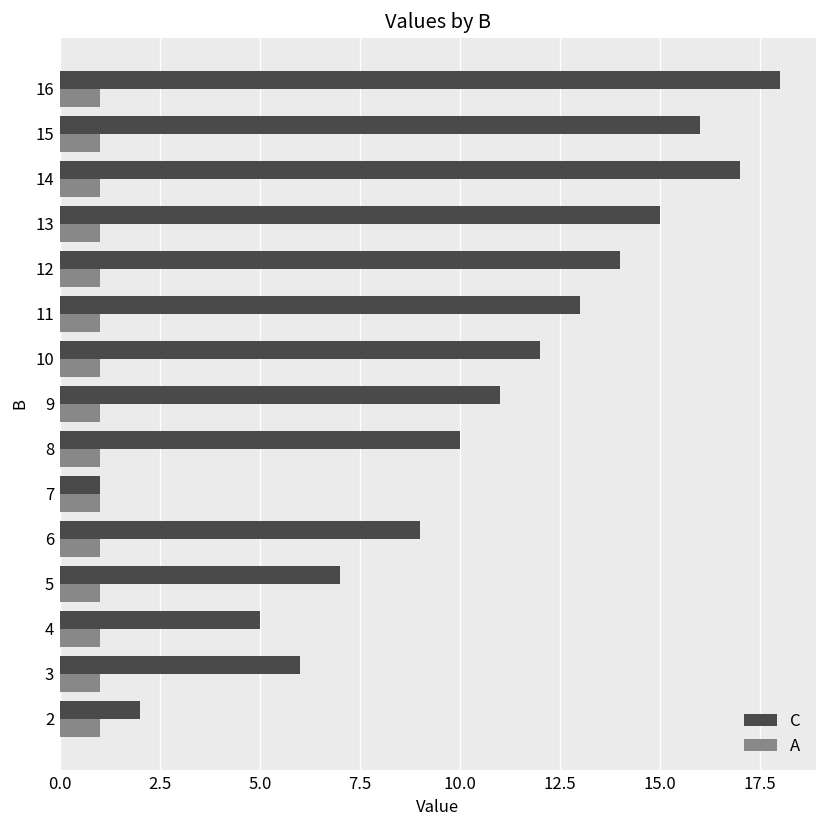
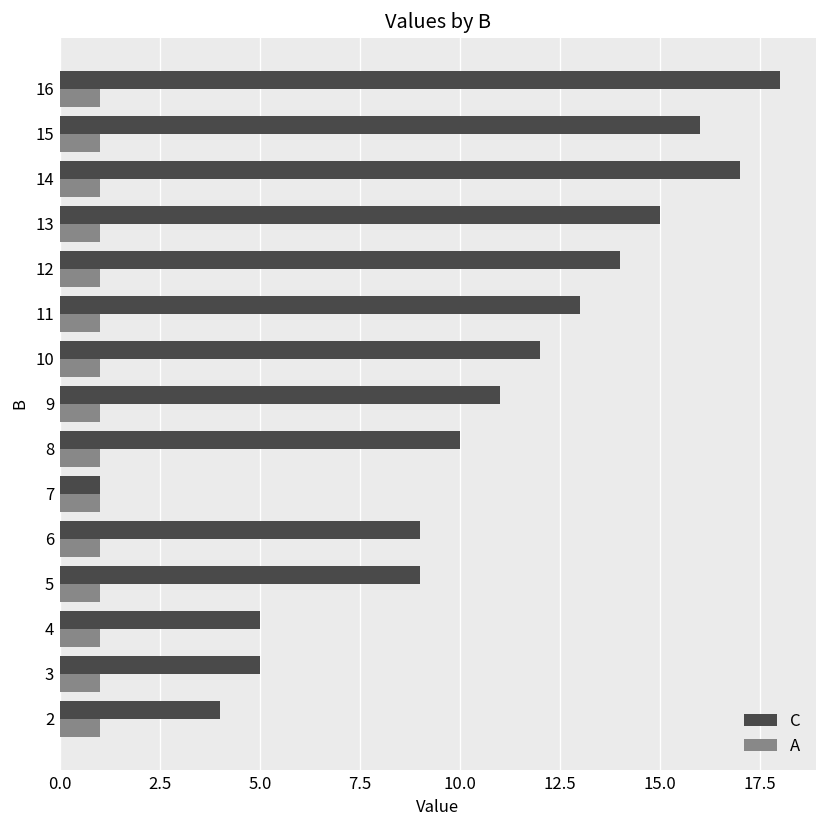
  {
    "C": {
      "16": 18,
      "15": 16,
      "14": 17,
      "13": 15,
      "12": 14,
      "11": 13,
      "10": 12,
      "9": 11,
      "8": 10,
      "7": 1,
      "6": 9,
-     "5": 7,
+     "5": 9,
      "4": 5,
-     "3": 6,
-     "2": 2
+     "3": 5,
+     "2": 4
    },
    "A": {
      "16": 1,
      "15": 1,
      "14": 1,
      "13": 1,
      "12": 1,
      "11": 1,
      "10": 1,
      "9": 1,
      "8": 1,
      "7": 1,
      "6": 1,
      "5": 1,
      "4": 1,
      "3": 1,
      "2": 1
    }
  }
